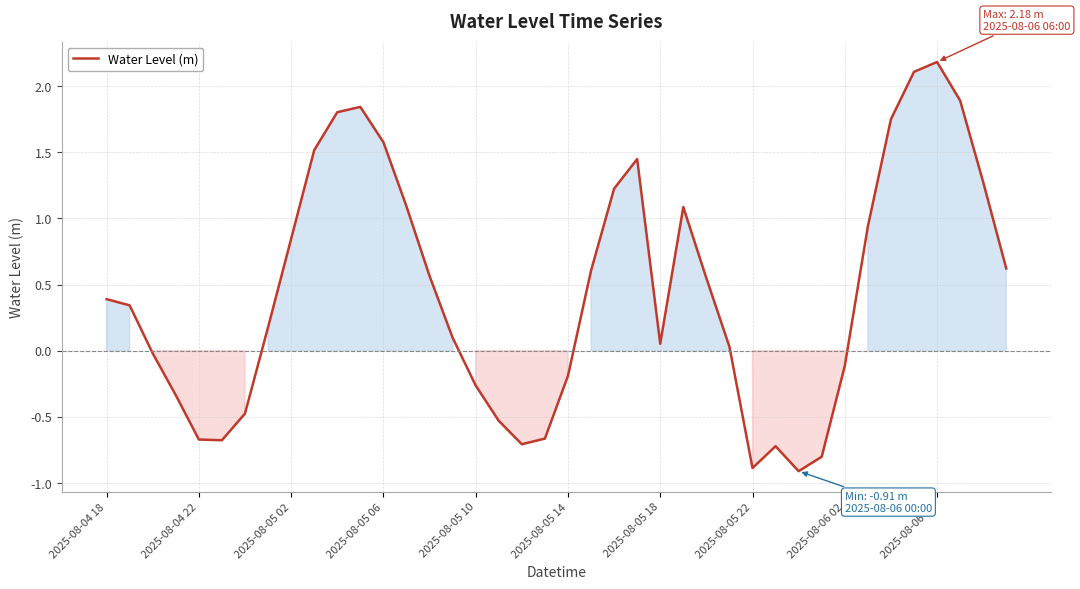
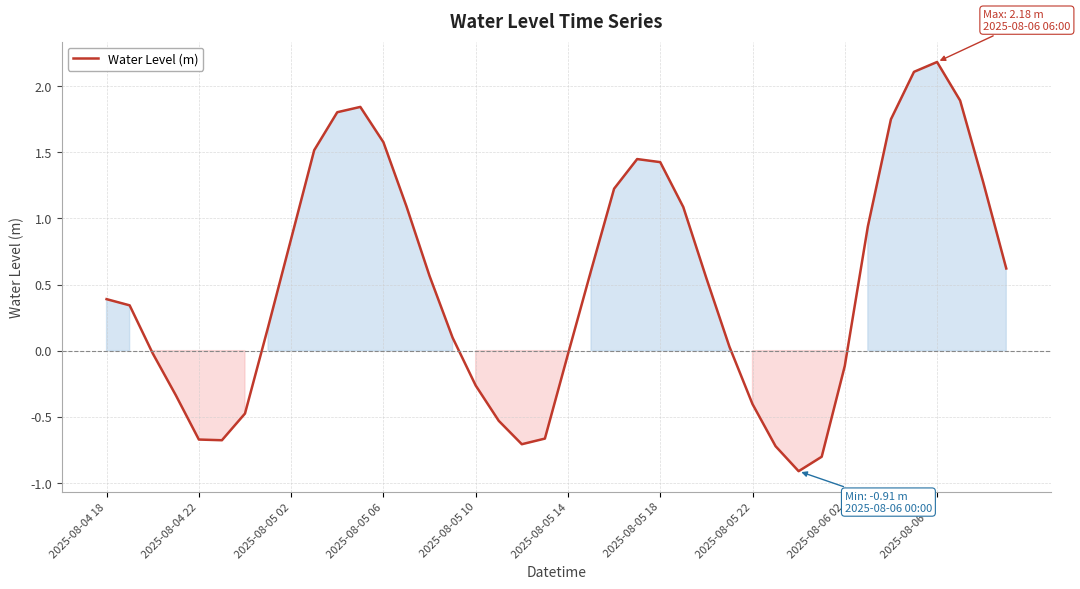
  {
    "2025-08-04 18": 0.39,
    "2025-08-04 22": -0.67,
    "2025-08-05 02": 0.85,
    "2025-08-05 06": 1.58,
    "2025-08-05 10": -0.26,
-   "2025-08-05 14": -0.19,
-   "2025-08-05 18": 0.05,
-   "2025-08-05 22": -0.89,
+   "2025-08-05 14": -0.03,
+   "2025-08-05 18": 1.43,
+   "2025-08-05 22": -0.40,
    "2025-08-06 02": -0.12
  }
